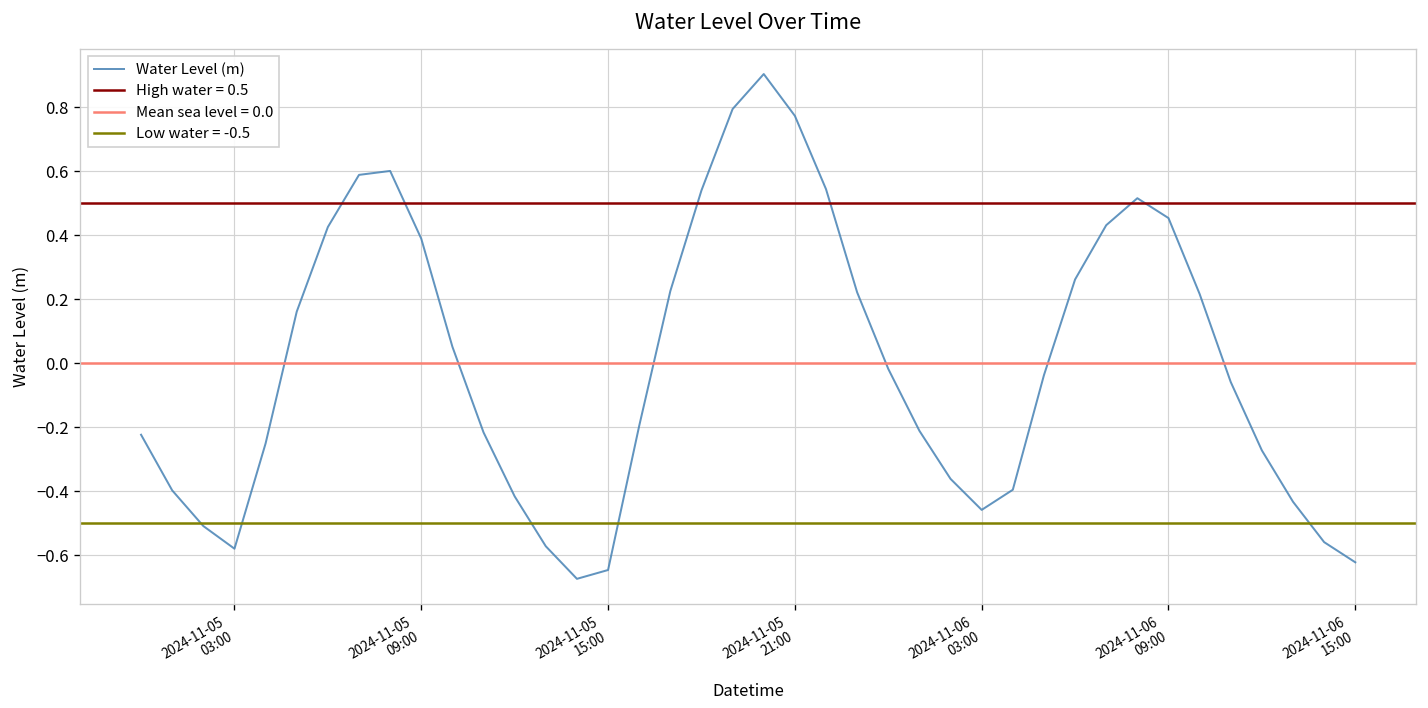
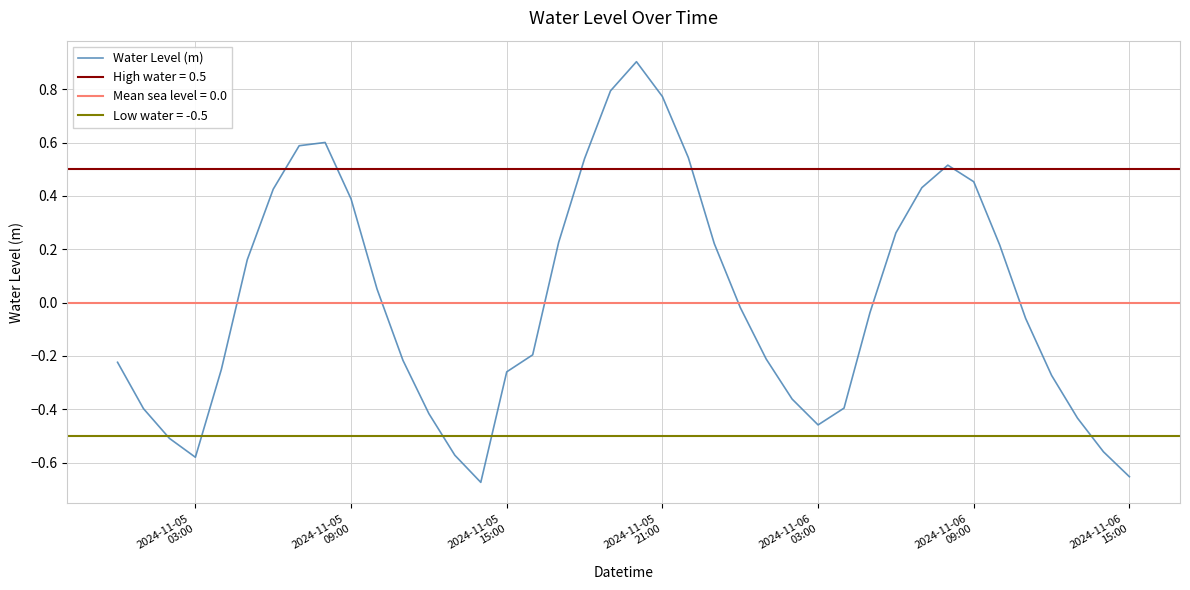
  {
    "2024-11-05 03:00": -0.58,
    "2024-11-05 09:00": 0.39,
-   "2024-11-05 15:00": -0.65,
+   "2024-11-05 15:00": -0.26,
    "2024-11-05 21:00": 0.77,
    "2024-11-06 03:00": -0.46,
    "2024-11-06 09:00": 0.45,
-   "2024-11-06 15:00": -0.62
+   "2024-11-06 15:00": -0.65
  }
